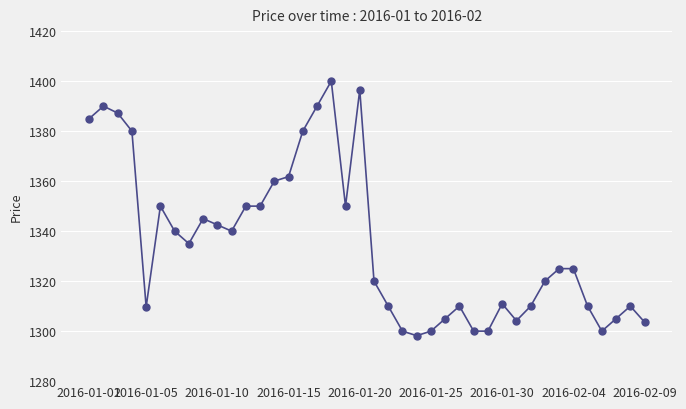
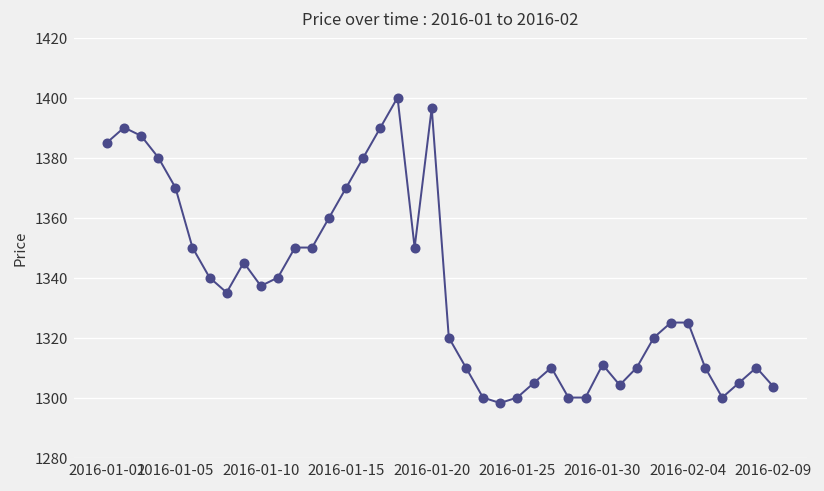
  {
    "2016-01-01": 1385,
-   "2016-01-05": 1310,
-   "2016-01-10": 1343,
-   "2016-01-15": 1362,
+   "2016-01-05": 1370,
+   "2016-01-10": 1337,
+   "2016-01-15": 1370,
    "2016-01-20": 1397,
    "2016-01-25": 1300,
    "2016-01-30": 1311,
    "2016-02-04": 1325,
    "2016-02-09": 1304
  }
